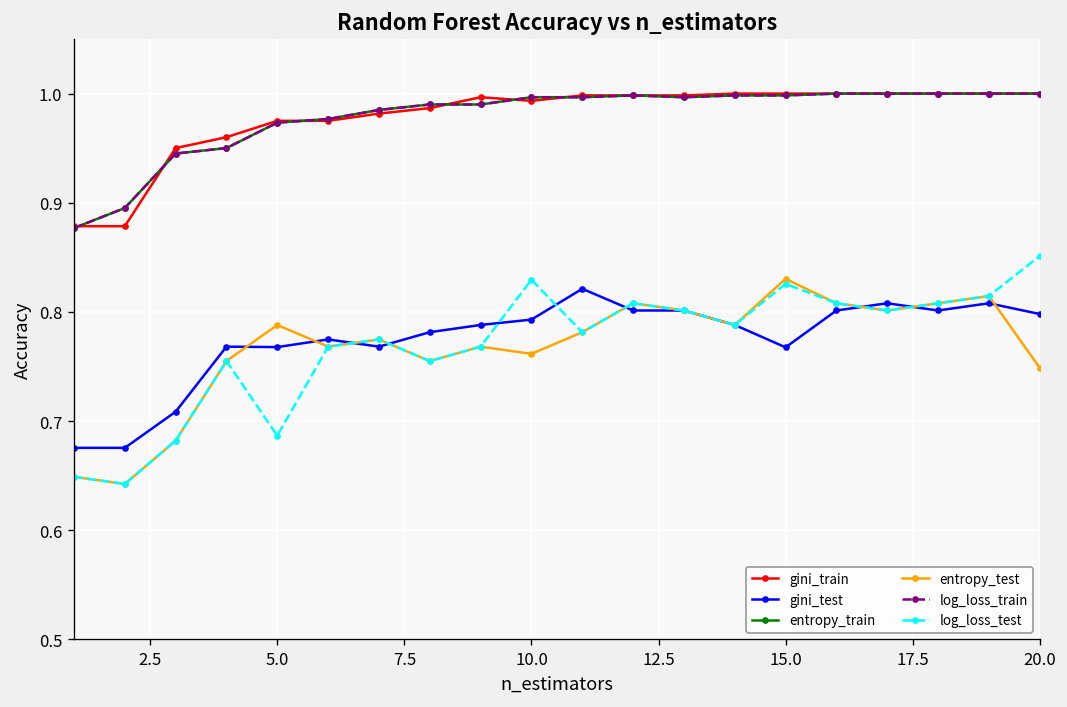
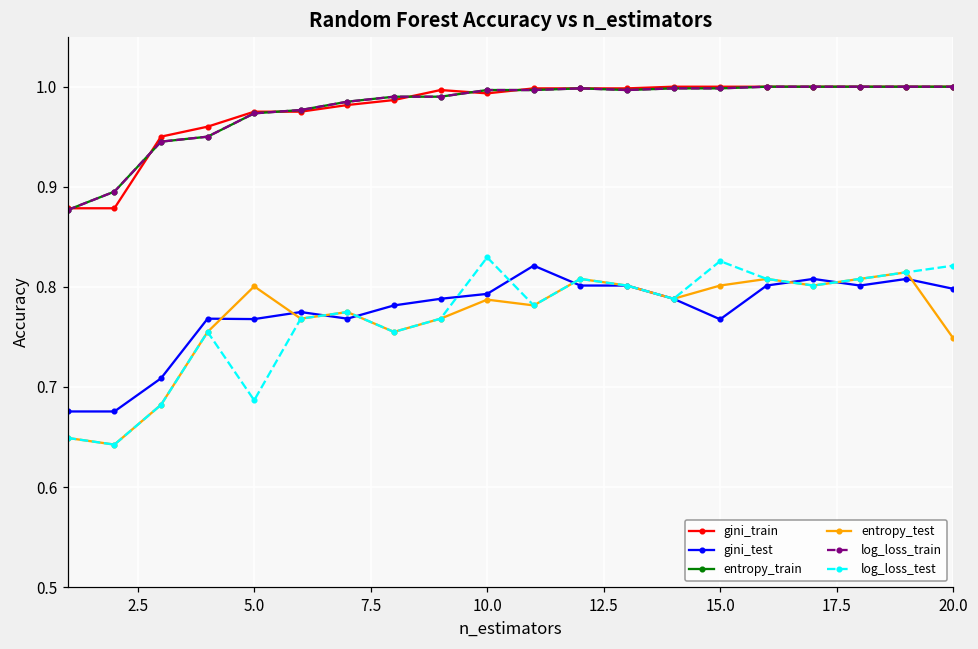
  {
    "gini_train": {
      "10.0": 0.99
    },
    "gini_test": {
      "5.0": 0.77,
      "10.0": 0.79,
      "15.0": 0.77,
      "20.0": 0.80
    },
    "log_loss_train": {
      "10.0": 1.00
    },
    "entropy_test": {
-     "5.0": 0.79,
-     "10.0": 0.76,
-     "15.0": 0.83,
+     "5.0": 0.80,
+     "10.0": 0.79,
+     "15.0": 0.80,
      "20.0": 0.75
    },
    "log_loss_test": {
      "5.0": 0.69,
      "10.0": 0.83,
      "15.0": 0.83,
-     "20.0": 0.85
+     "20.0": 0.82
    }
  }
